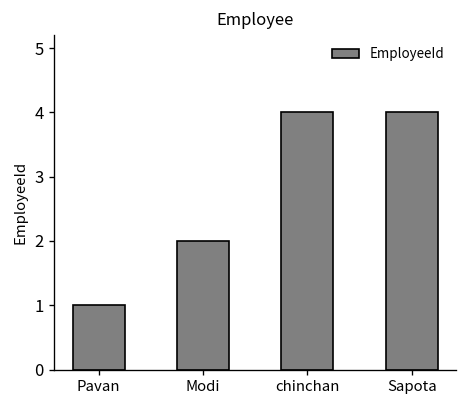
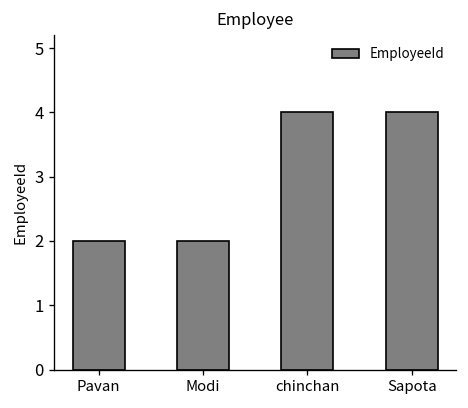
  {
-   "Pavan": 1,
+   "Pavan": 2,
    "Modi": 2,
    "chinchan": 4,
    "Sapota": 4
  }
